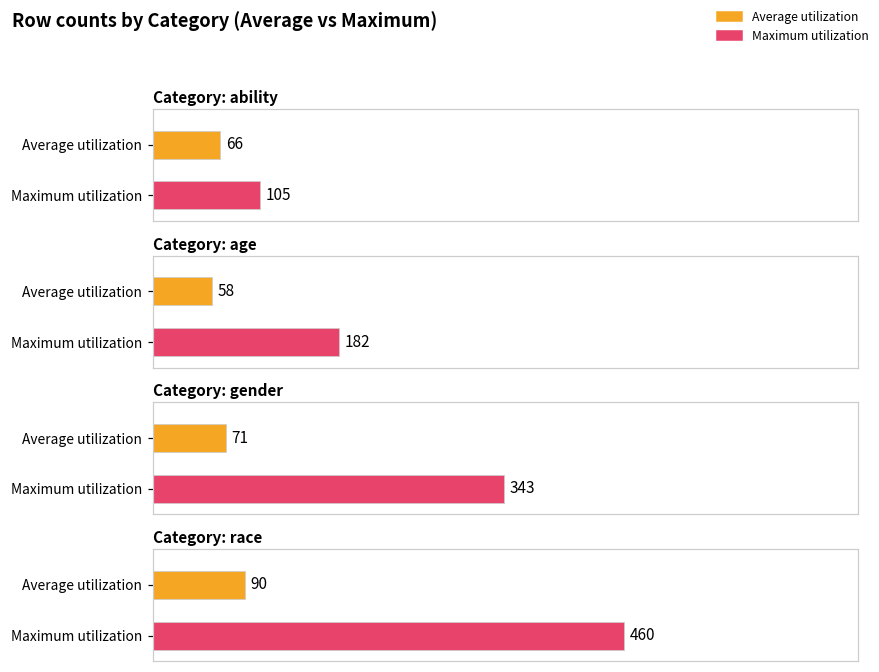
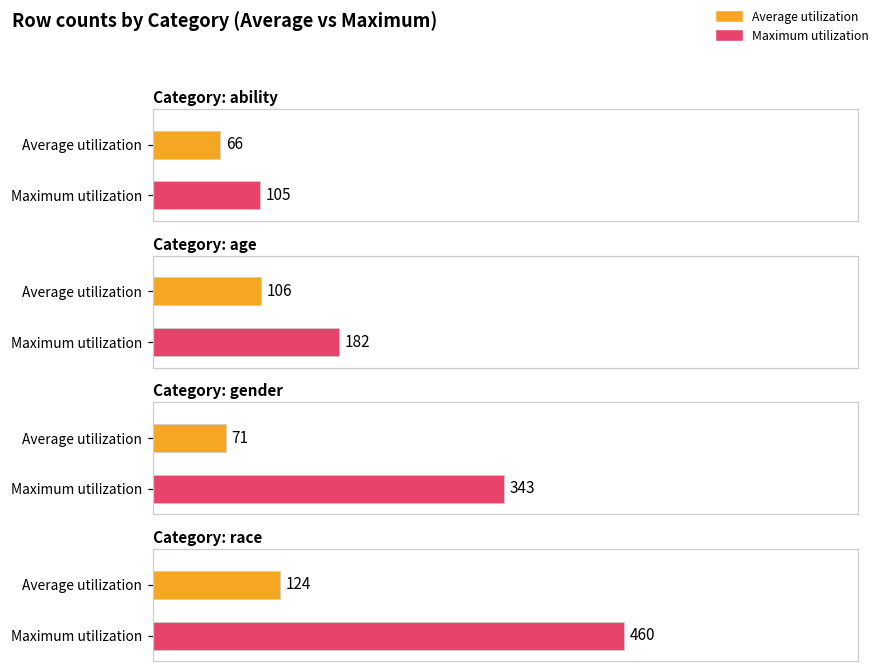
  {
    "Category: ability": {
      "Average utilization": 66,
      "Maximum utilization": 105
    },
    "Category: age": {
-     "Average utilization": 58,
+     "Average utilization": 106,
      "Maximum utilization": 182
    },
    "Category: gender": {
      "Average utilization": 71,
      "Maximum utilization": 343
    },
    "Category: race": {
-     "Average utilization": 90,
+     "Average utilization": 124,
      "Maximum utilization": 460
    }
  }
